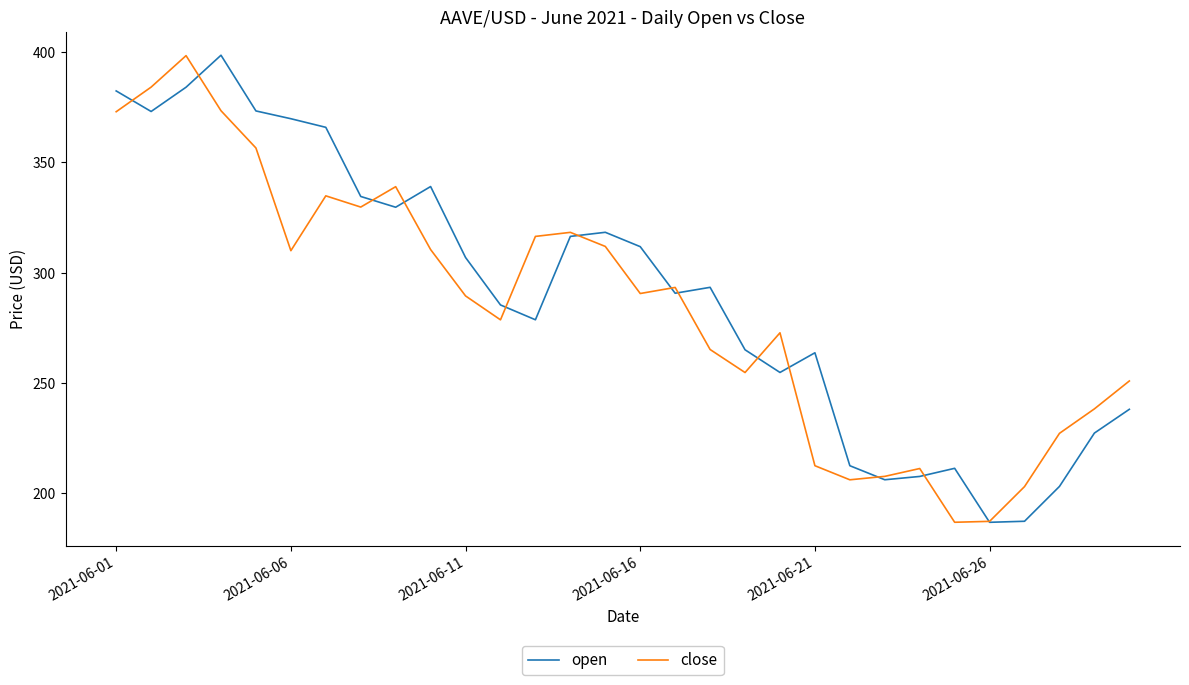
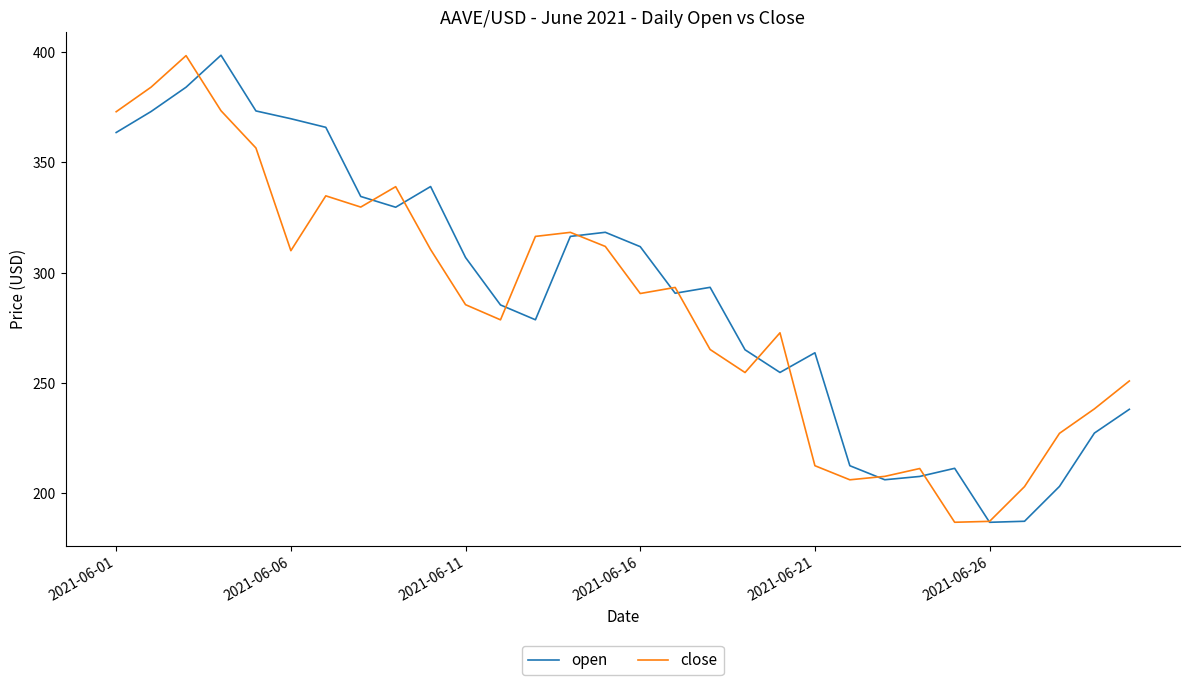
  {
    "open": {
-     "2021-06-01": 382,
+     "2021-06-01": 363,
      "2021-06-06": 370,
      "2021-06-11": 307,
      "2021-06-16": 312,
      "2021-06-21": 264
    },
    "close": {
      "2021-06-01": 373,
      "2021-06-06": 310,
-     "2021-06-11": 289,
+     "2021-06-11": 285,
      "2021-06-16": 291,
      "2021-06-21": 212
    }
  }
